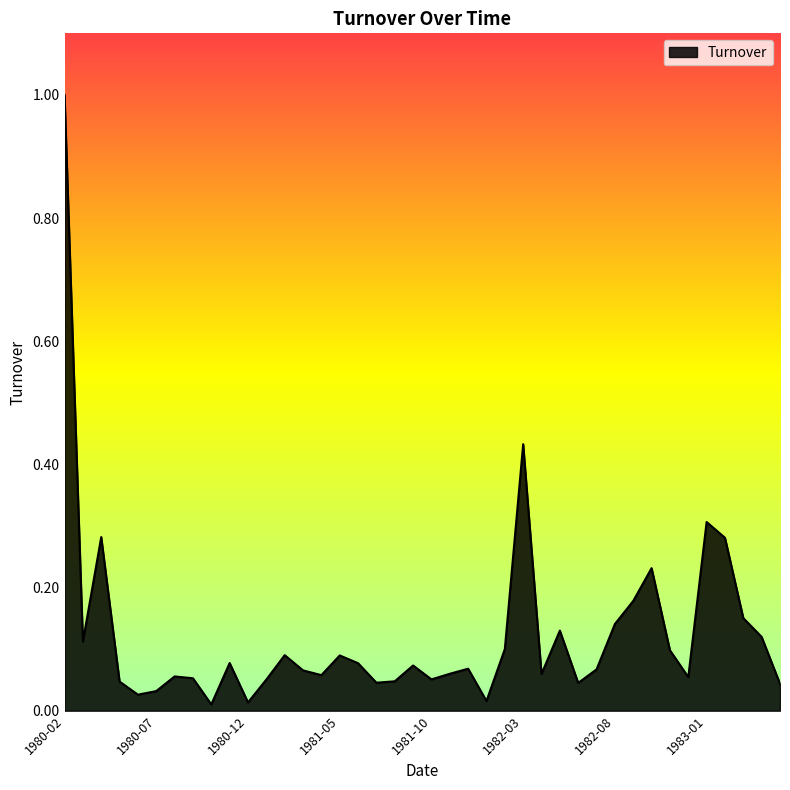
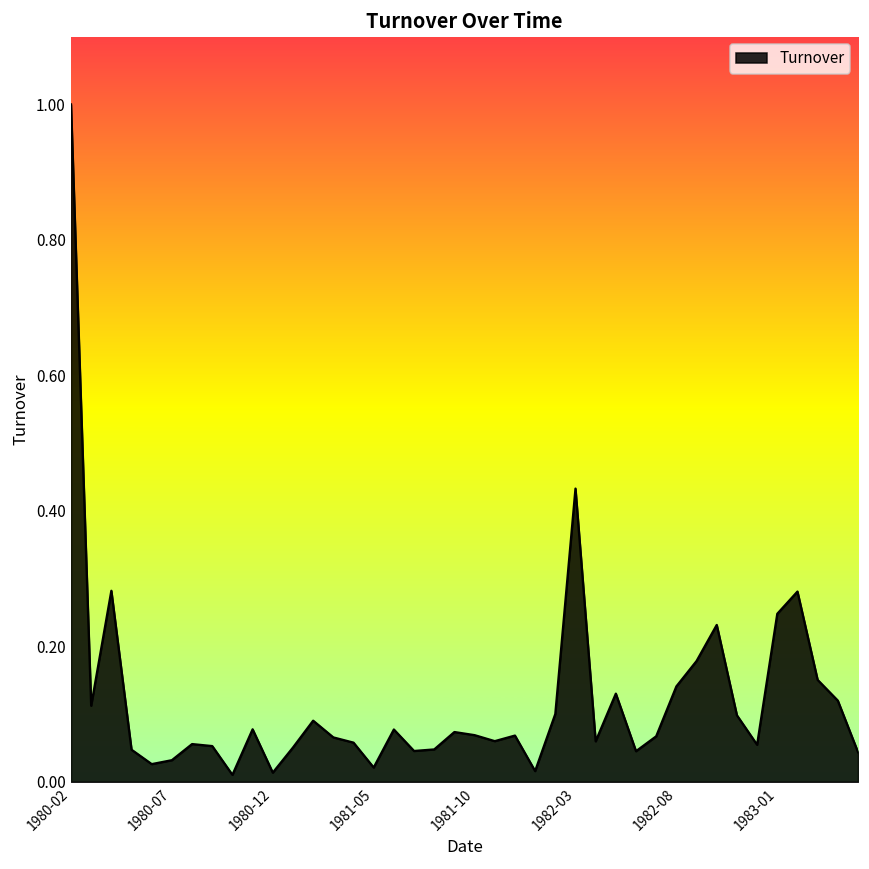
  {
    "1980-02": 1.00,
    "1980-07": 0.03,
    "1980-12": 0.01,
-   "1981-05": 0.09,
-   "1981-10": 0.05,
+   "1981-05": 0.02,
+   "1981-10": 0.07,
    "1982-03": 0.43,
    "1982-08": 0.14,
-   "1983-01": 0.31
+   "1983-01": 0.25
  }
